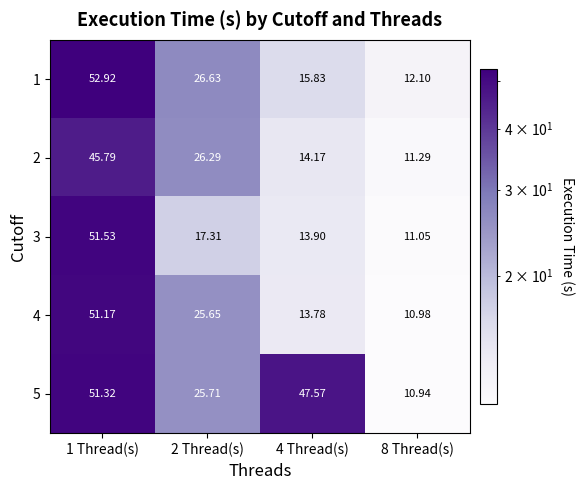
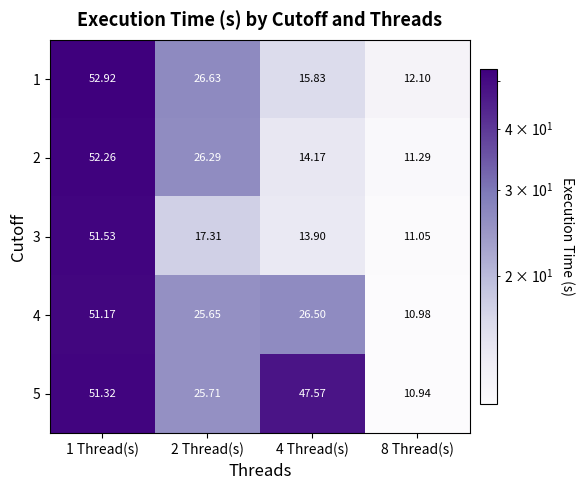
  {
    "1": {
      "1 Thread(s)": 52.92,
      "2 Thread(s)": 26.63,
      "4 Thread(s)": 15.83,
      "8 Thread(s)": 12.10
    },
    "2": {
-     "1 Thread(s)": 45.79,
+     "1 Thread(s)": 52.26,
      "2 Thread(s)": 26.29,
      "4 Thread(s)": 14.17,
      "8 Thread(s)": 11.29
    },
    "3": {
      "1 Thread(s)": 51.53,
      "2 Thread(s)": 17.31,
      "4 Thread(s)": 13.90,
      "8 Thread(s)": 11.05
    },
    "4": {
      "1 Thread(s)": 51.17,
      "2 Thread(s)": 25.65,
-     "4 Thread(s)": 13.78,
+     "4 Thread(s)": 26.50,
      "8 Thread(s)": 10.98
    },
    "5": {
      "1 Thread(s)": 51.32,
      "2 Thread(s)": 25.71,
      "4 Thread(s)": 47.57,
      "8 Thread(s)": 10.94
    }
  }
